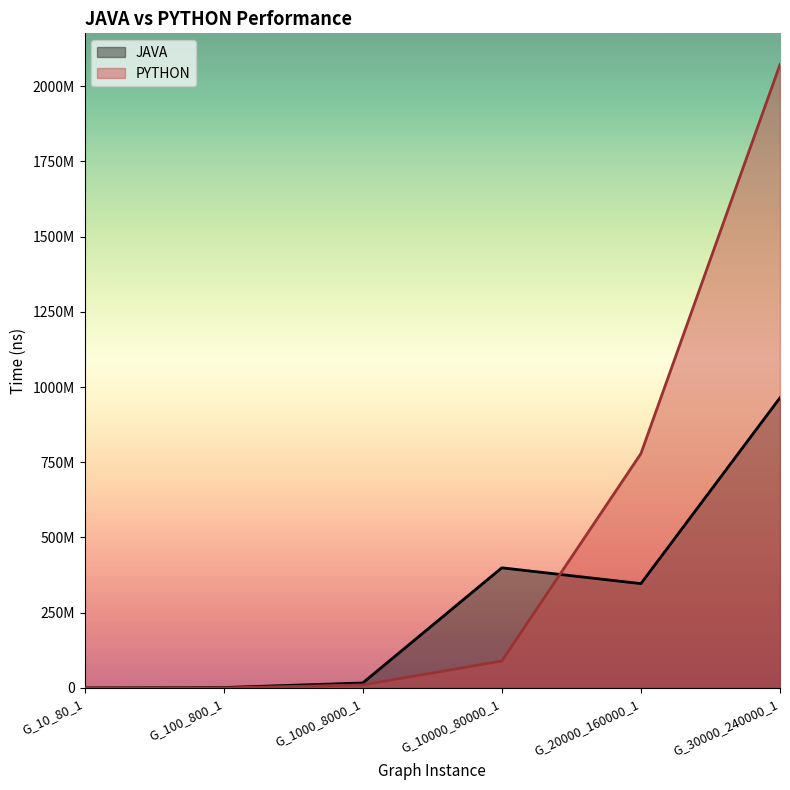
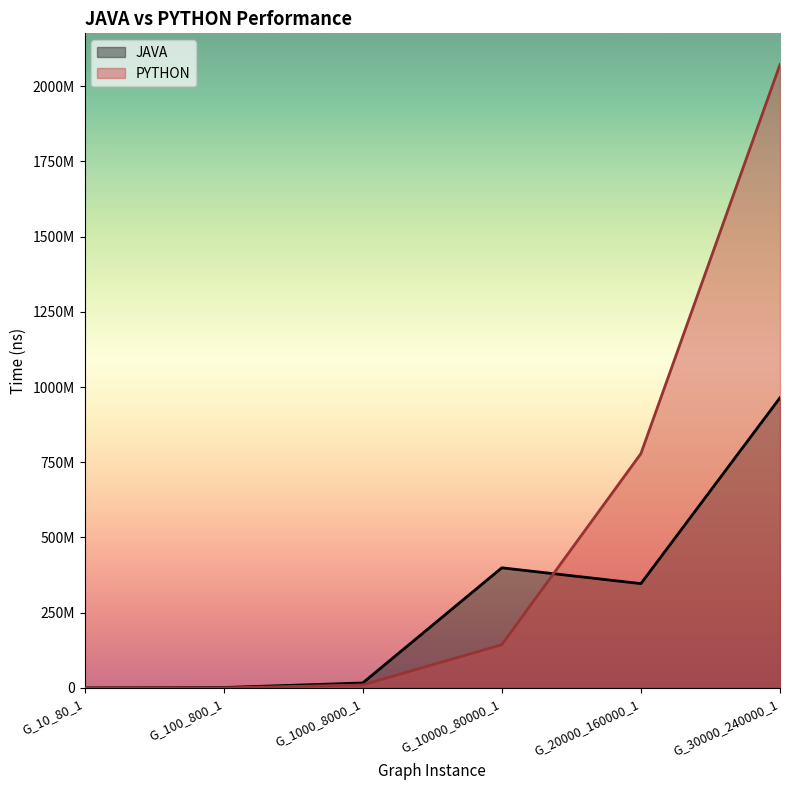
  {
    "JAVA": {
      "G_10000_80000_1": 400000000,
      "G_20000_160000_1": 350000000,
      "G_30000_240000_1": 960000000
    },
    "PYTHON": {
-     "G_10000_80000_1": 90000000,
+     "G_10000_80000_1": 140000000,
      "G_20000_160000_1": 780000000,
      "G_30000_240000_1": 2070000000
    }
  }
